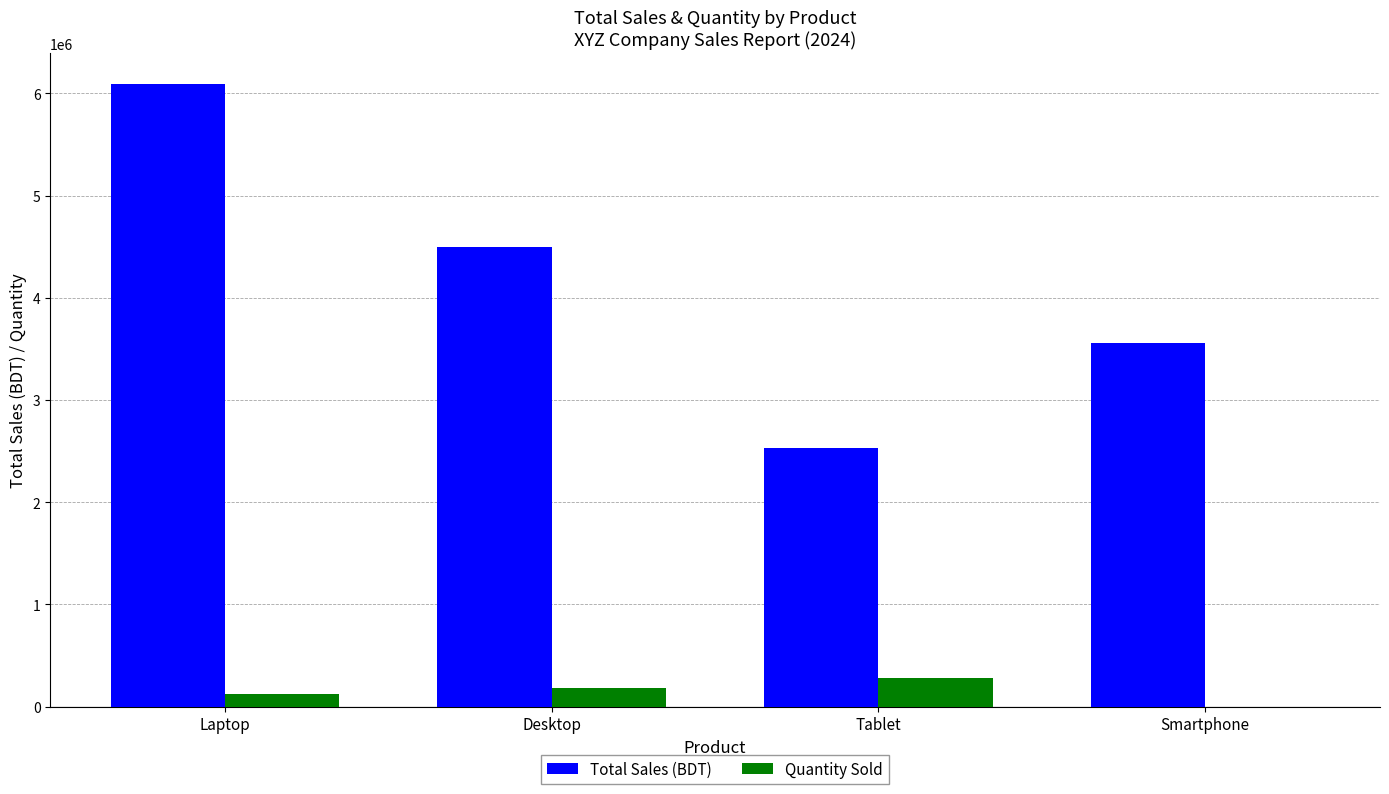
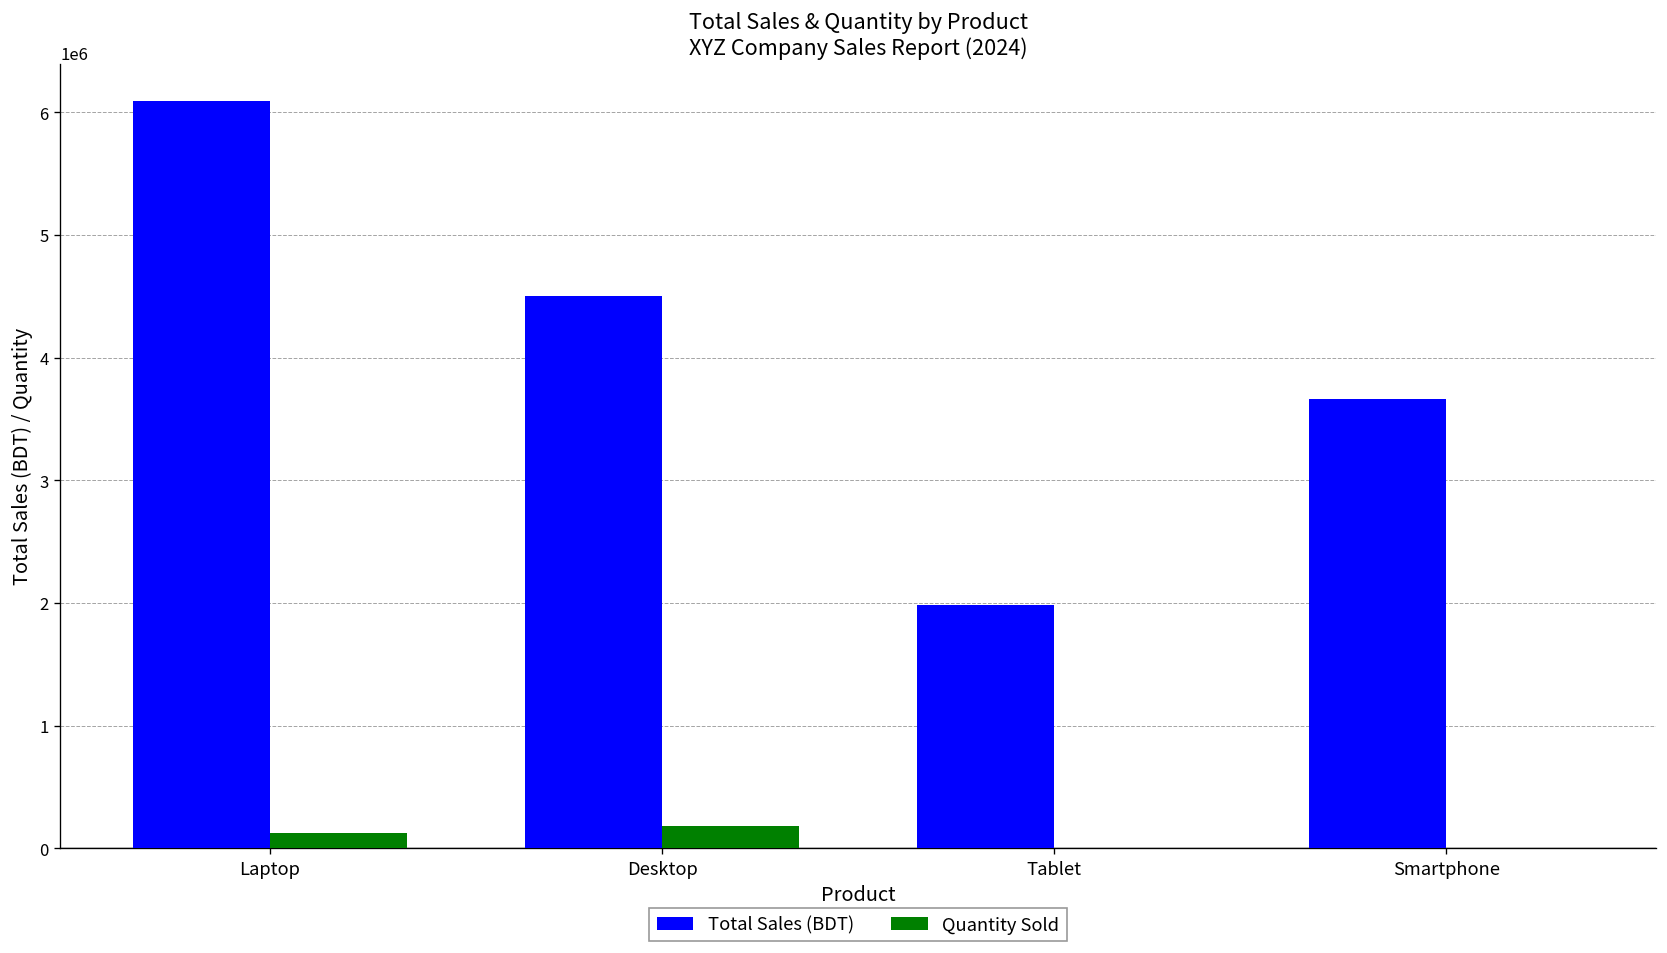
  {
    "Total Sales (BDT)": {
      "Laptop": 6090000,
      "Desktop": 4500000,
-     "Tablet": 2530000,
-     "Smartphone": 3560000
+     "Tablet": 1980000,
+     "Smartphone": 3660000
    },
    "Quantity Sold": {
      "Laptop": 120000,
      "Desktop": 180000,
-     "Tablet": 280000
+     "Tablet": 0
    }
  }
